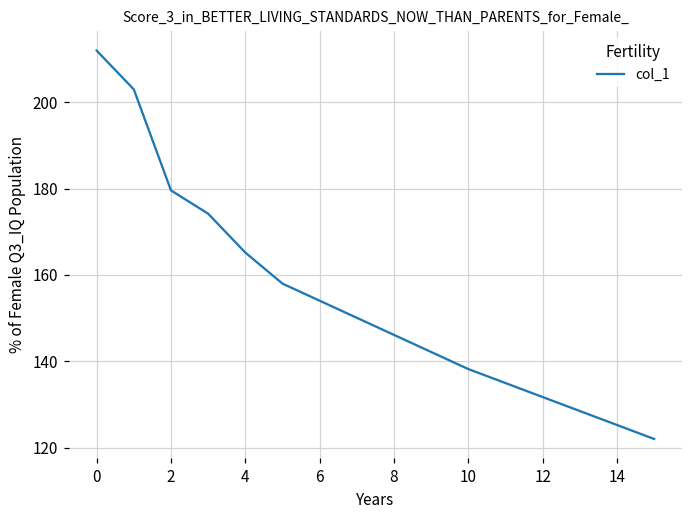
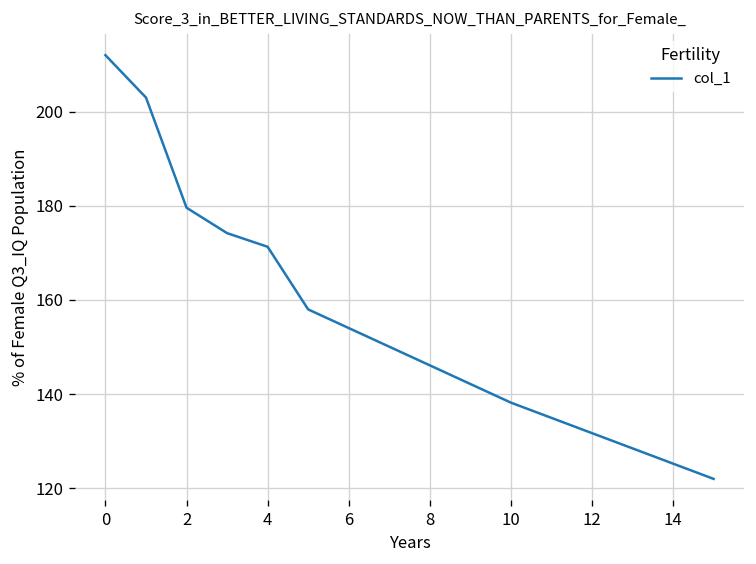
  {
    "0": 212,
    "2": 180,
-   "4": 165,
+   "4": 171,
    "10": 138
  }
